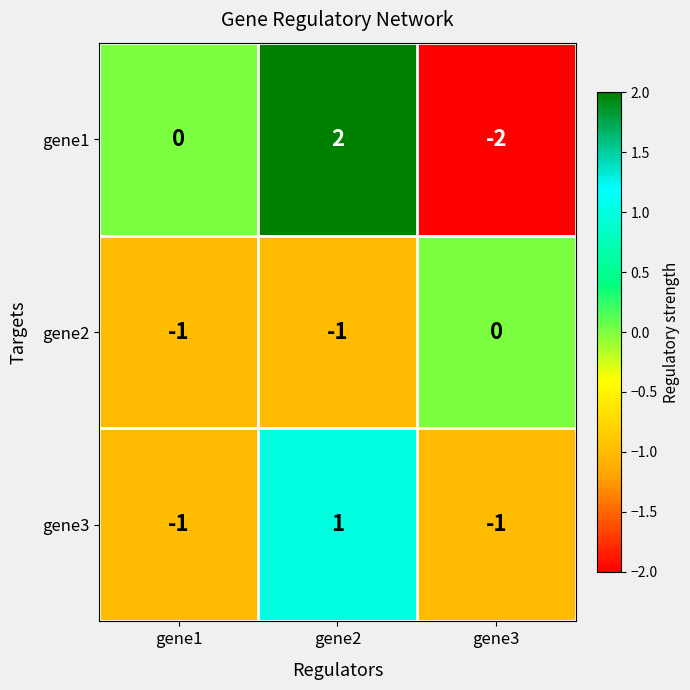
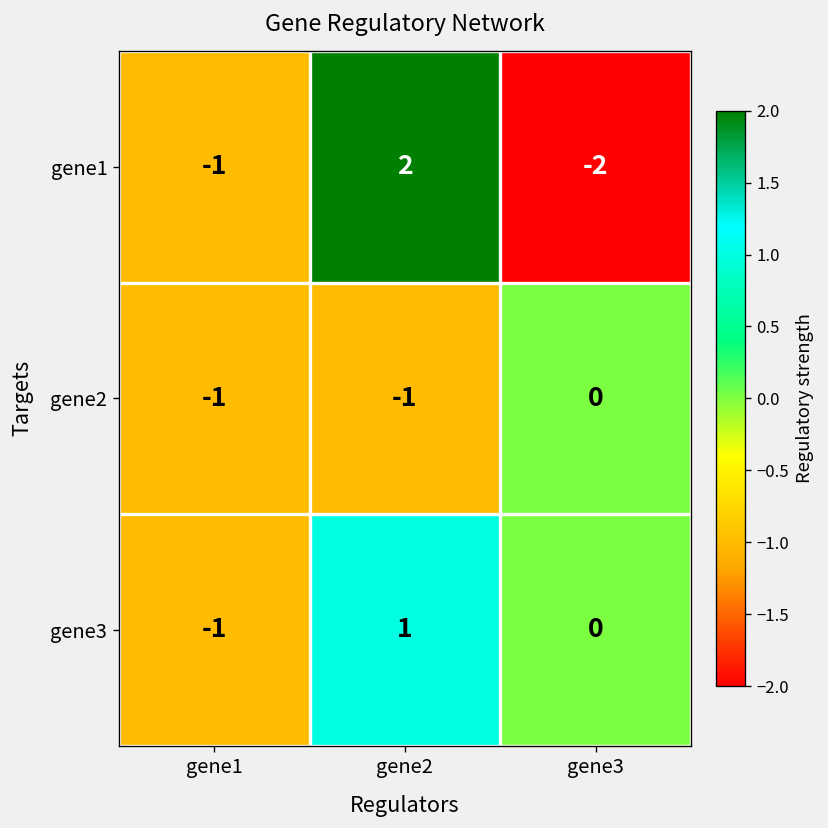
  {
    "gene1": {
-     "gene1": 0,
+     "gene1": -1,
      "gene2": 2,
      "gene3": -2
    },
    "gene2": {
      "gene1": -1,
      "gene2": -1,
      "gene3": 0
    },
    "gene3": {
      "gene1": -1,
      "gene2": 1,
-     "gene3": -1
+     "gene3": 0
    }
  }
